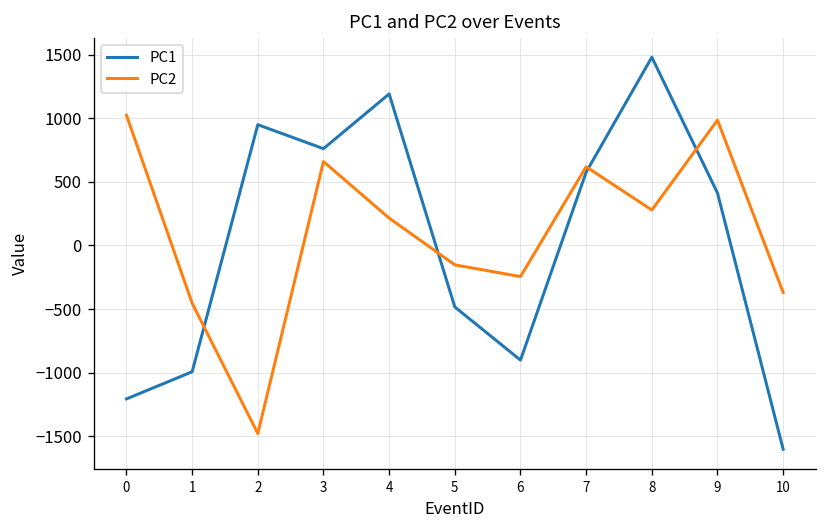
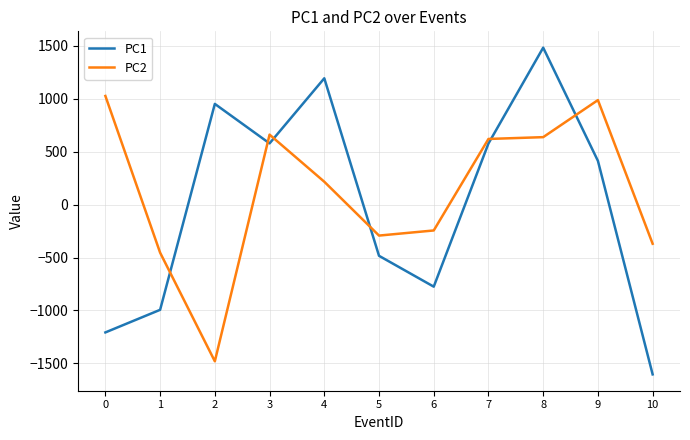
  {
    "PC1": {
      "0": -1210,
      "1": -990,
      "2": 950,
-     "3": 760,
+     "3": 580,
      "4": 1190,
      "5": -480,
-     "6": -900,
+     "6": -780,
      "7": 580,
      "8": 1480,
      "9": 410,
      "10": -1600
    },
    "PC2": {
      "0": 1030,
      "1": -450,
      "2": -1480,
      "3": 660,
      "4": 220,
-     "5": -150,
+     "5": -290,
      "6": -240,
      "7": 620,
-     "8": 280,
+     "8": 640,
      "9": 990,
      "10": -370
    }
  }
